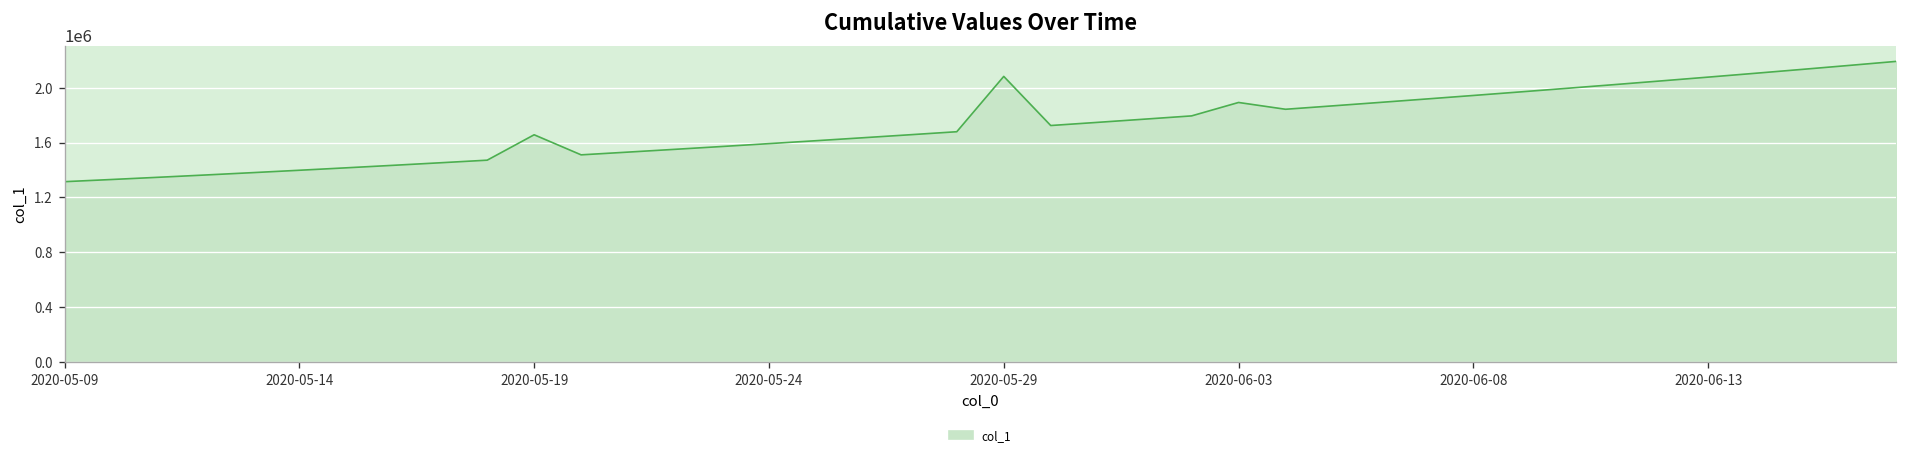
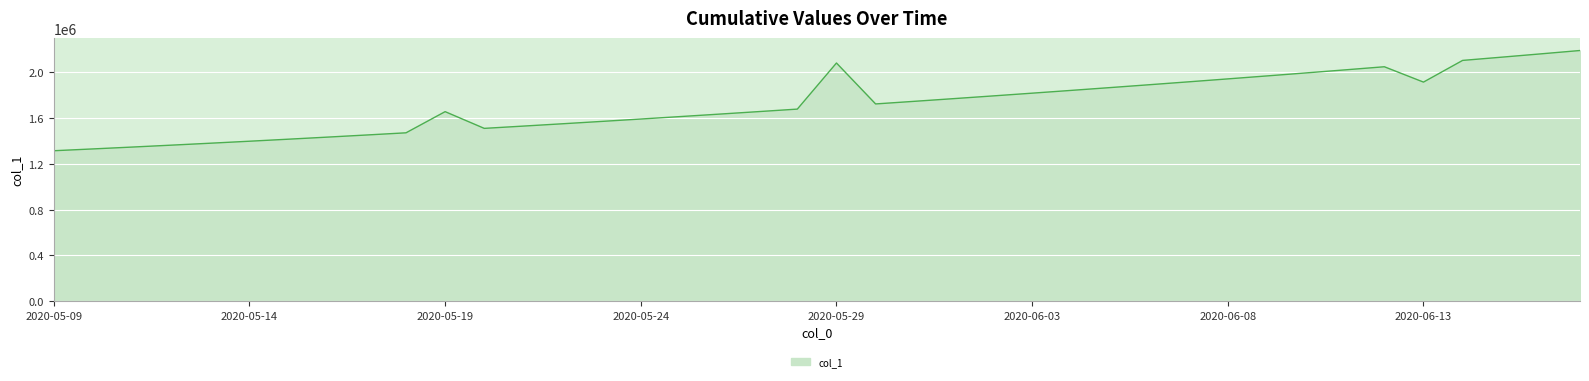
  {
    "2020-05-09": 1320000,
    "2020-05-14": 1400000,
    "2020-05-19": 1660000,
    "2020-05-24": 1590000,
    "2020-05-29": 2080000,
-   "2020-06-03": 1890000,
+   "2020-06-03": 1820000,
    "2020-06-08": 1940000,
-   "2020-06-13": 2080000
+   "2020-06-13": 1920000
  }
